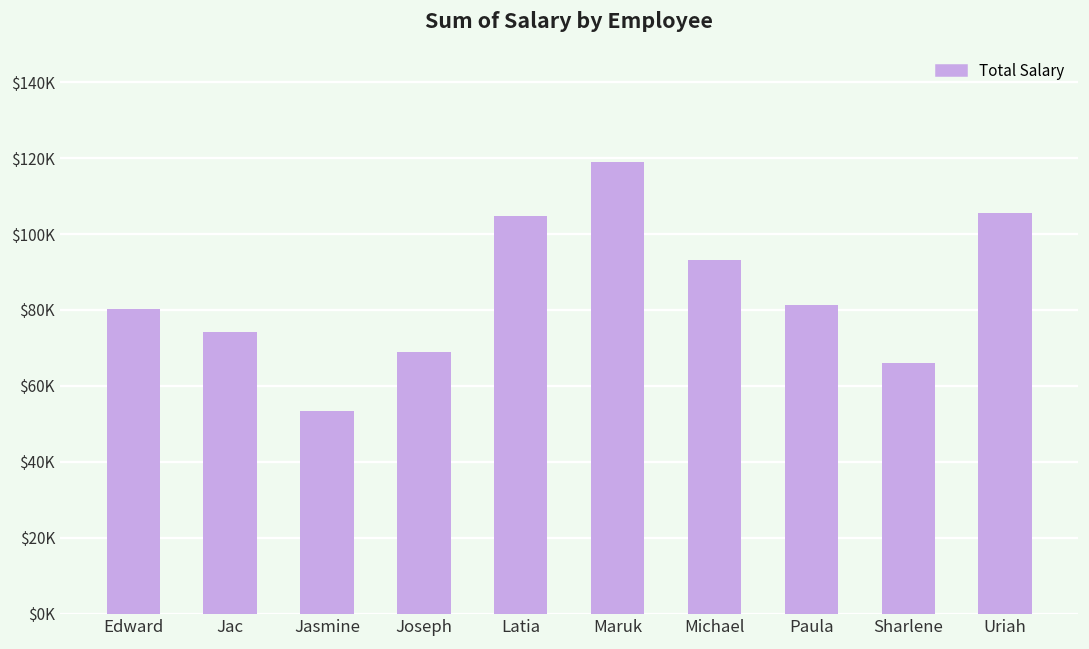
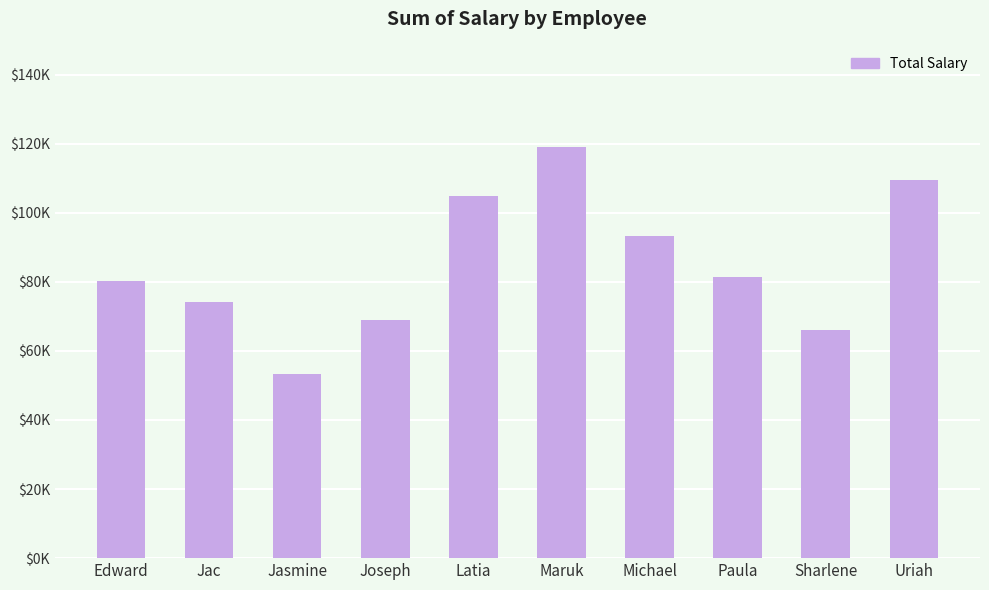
  {
    "Edward": "$80000",
    "Jac": "$74000",
    "Jasmine": "$53000",
    "Joseph": "$69000",
    "Latia": "$105000",
    "Maruk": "$119000",
    "Michael": "$93000",
    "Paula": "$81000",
    "Sharlene": "$66000",
-   "Uriah": "$105000"
+   "Uriah": "$109000"
  }
